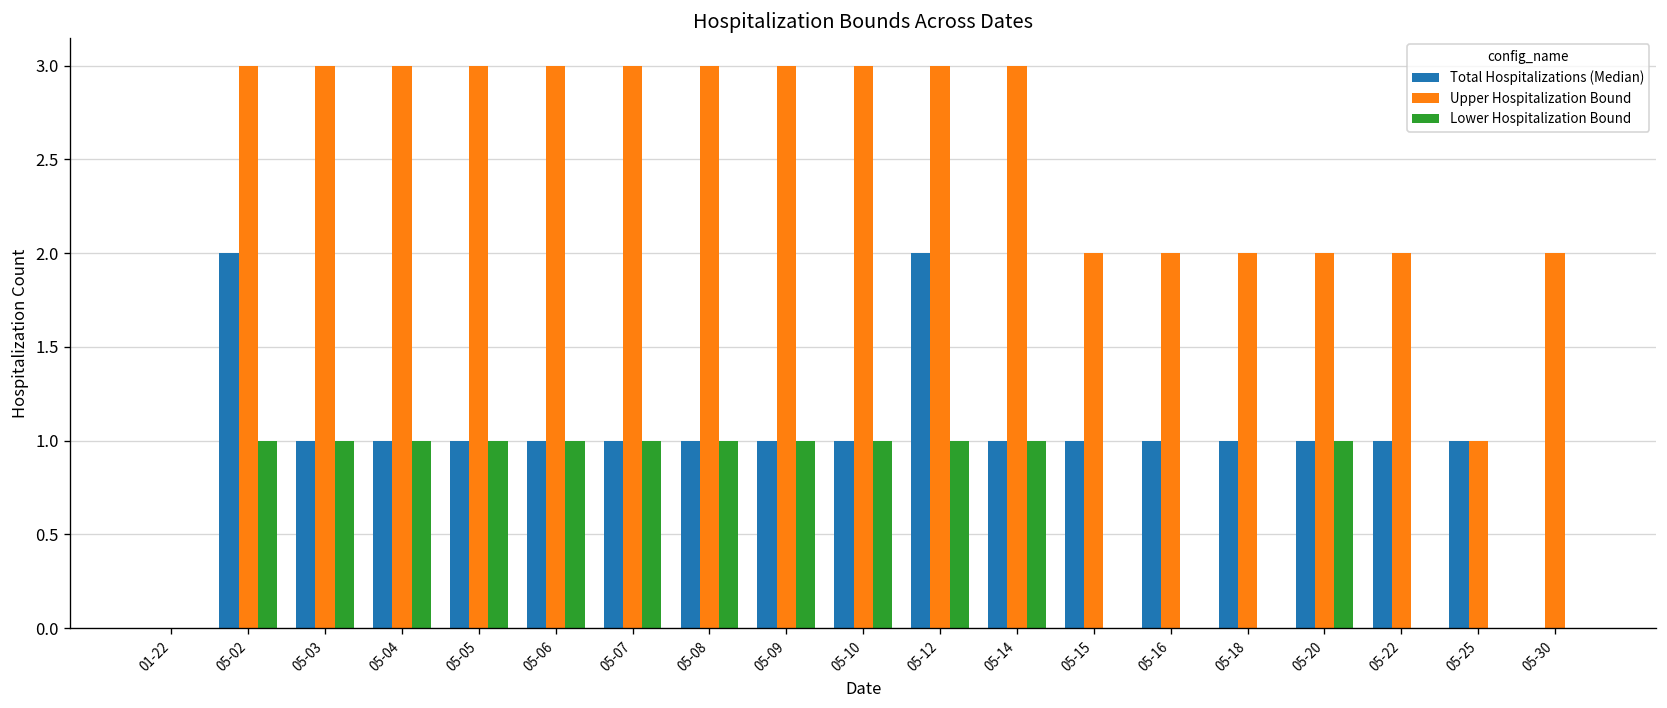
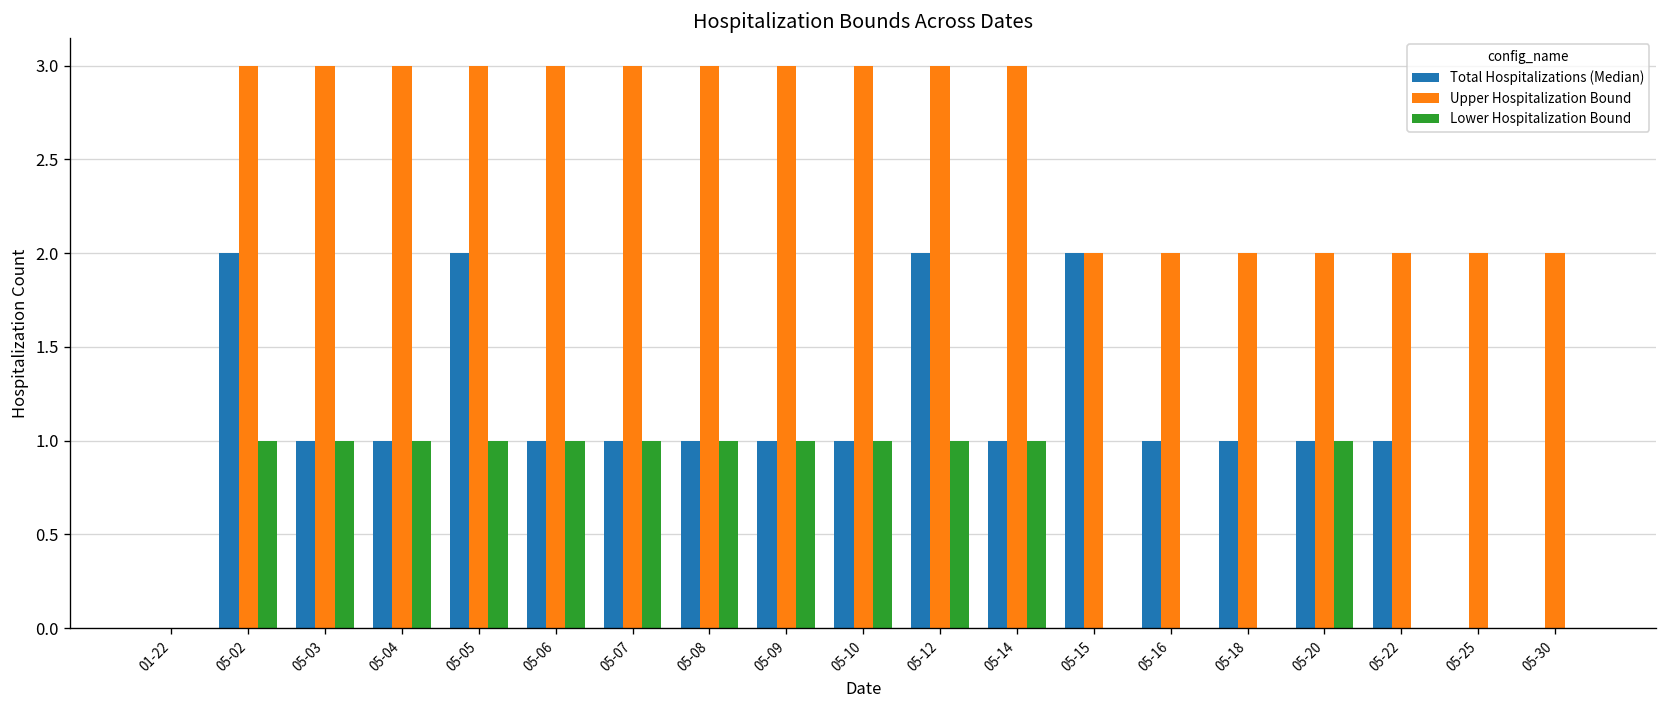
  {
    "Total Hospitalizations (Median)": {
      "01-22": 0,
      "05-02": 2,
      "05-03": 1,
      "05-04": 1,
-     "05-05": 1,
+     "05-05": 2,
      "05-06": 1,
      "05-07": 1,
      "05-08": 1,
      "05-09": 1,
      "05-10": 1,
      "05-12": 2,
      "05-14": 1,
-     "05-15": 1,
+     "05-15": 2,
      "05-16": 1,
      "05-18": 1,
      "05-20": 1,
      "05-22": 1,
-     "05-25": 1,
+     "05-25": 0,
      "05-30": 0
    },
    "Upper Hospitalization Bound": {
      "01-22": 0,
      "05-02": 3,
      "05-03": 3,
      "05-04": 3,
      "05-05": 3,
      "05-06": 3,
      "05-07": 3,
      "05-08": 3,
      "05-09": 3,
      "05-10": 3,
      "05-12": 3,
      "05-14": 3,
      "05-15": 2,
      "05-16": 2,
      "05-18": 2,
      "05-20": 2,
      "05-22": 2,
-     "05-25": 1,
+     "05-25": 2,
      "05-30": 2
    },
    "Lower Hospitalization Bound": {
      "01-22": 0,
      "05-02": 1,
      "05-03": 1,
      "05-04": 1,
      "05-05": 1,
      "05-06": 1,
      "05-07": 1,
      "05-08": 1,
      "05-09": 1,
      "05-10": 1,
      "05-12": 1,
      "05-14": 1,
      "05-15": 0,
      "05-16": 0,
      "05-18": 0,
      "05-20": 1,
      "05-22": 0,
      "05-25": 0,
      "05-30": 0
    }
  }
